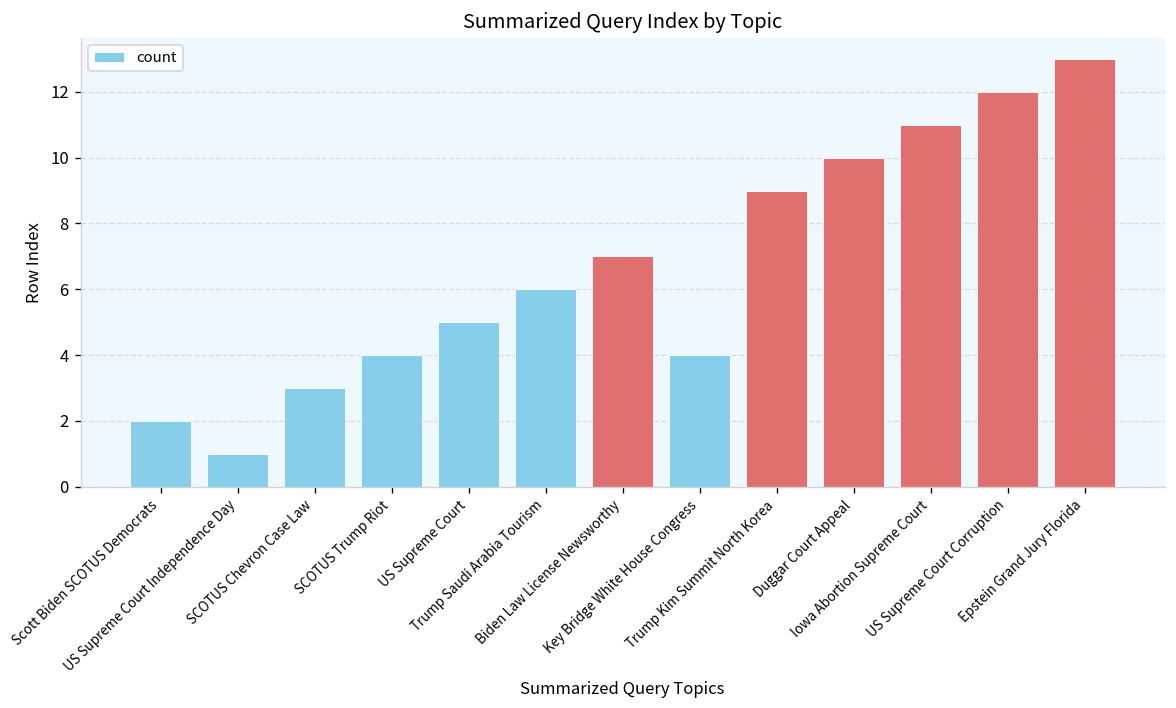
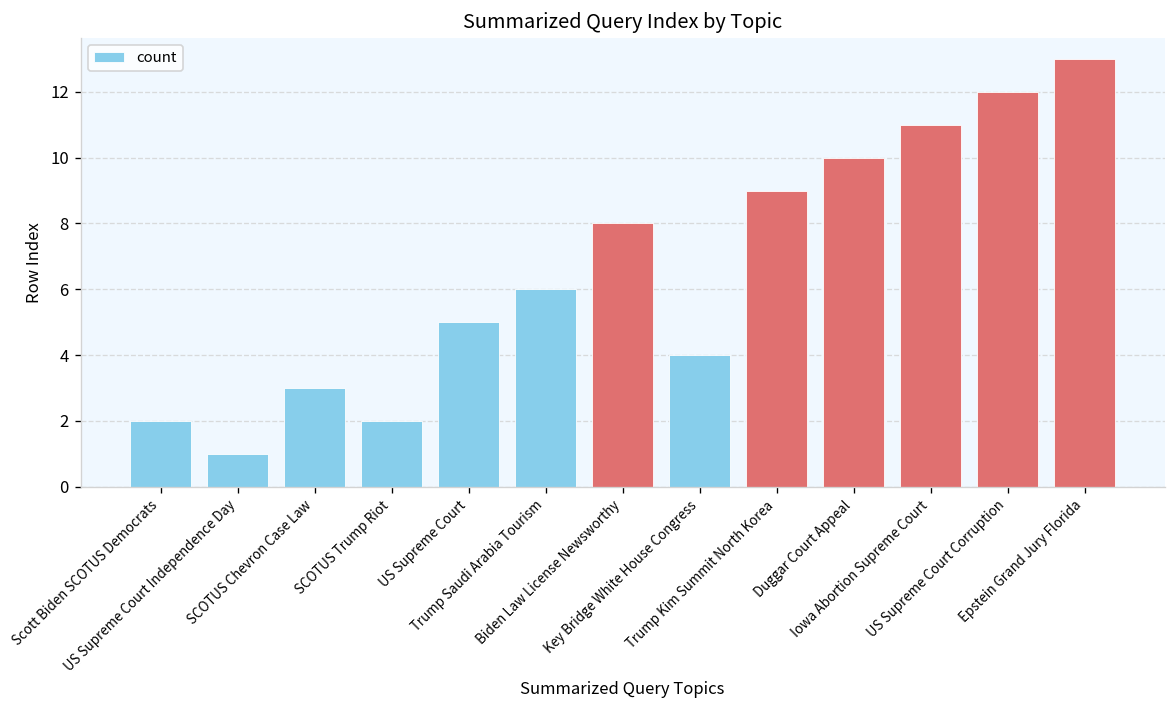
  {
    "Scott Biden SCOTUS Democrats": 2,
    "US Supreme Court Independence Day": 1,
    "SCOTUS Chevron Case Law": 3,
-   "SCOTUS Trump Riot": 4,
+   "SCOTUS Trump Riot": 2,
    "US Supreme Court": 5,
    "Trump Saudi Arabia Tourism": 6,
-   "Biden Law License Newsworthy": 7,
+   "Biden Law License Newsworthy": 8,
    "Key Bridge White House Congress": 4,
    "Trump Kim Summit North Korea": 9,
    "Duggar Court Appeal": 10,
    "Iowa Abortion Supreme Court": 11,
    "US Supreme Court Corruption": 12,
    "Epstein Grand Jury Florida": 13
  }
